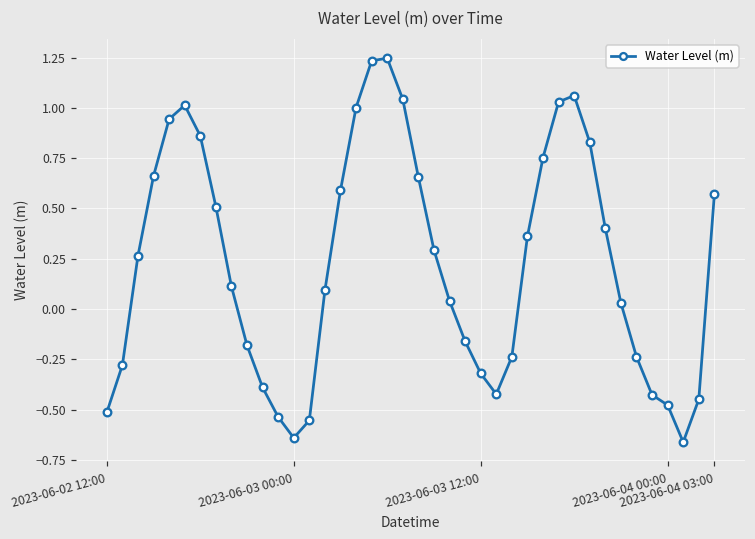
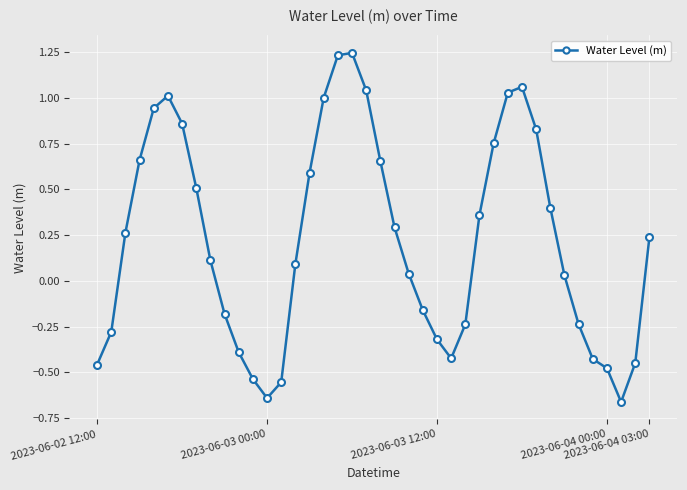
  {
-   "2023-06-02 12:00": -0.51,
+   "2023-06-02 12:00": -0.46,
    "2023-06-03 00:00": -0.64,
    "2023-06-03 12:00": -0.32,
    "2023-06-04 00:00": -0.48,
-   "2023-06-04 03:00": 0.57
+   "2023-06-04 03:00": 0.24
  }
